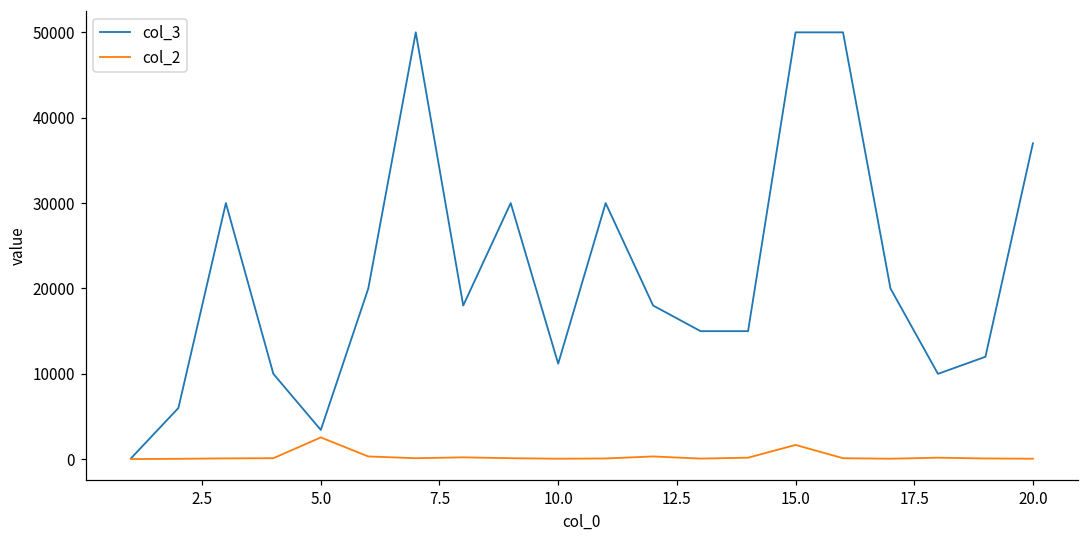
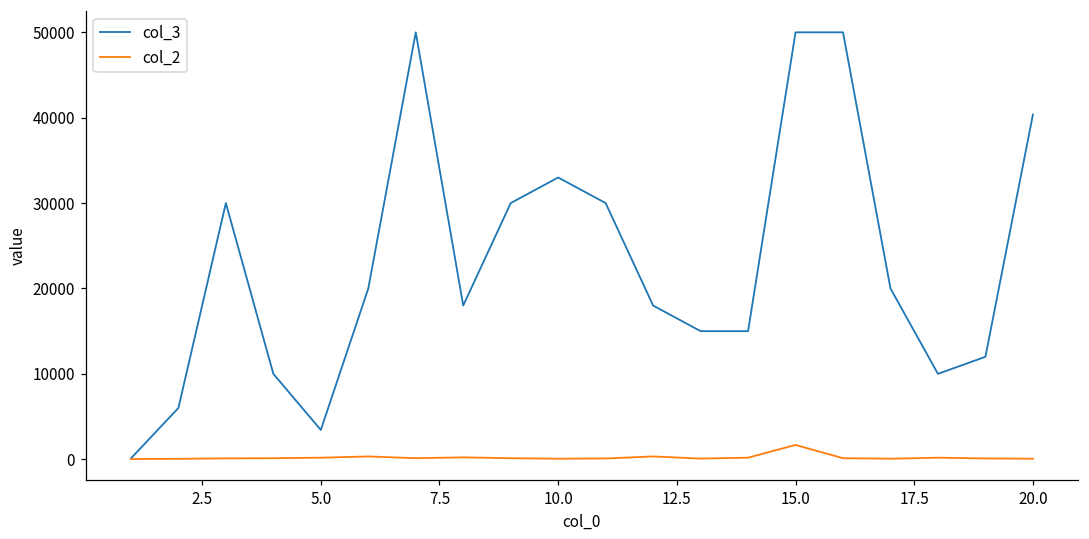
  {
    "col_3": {
      "5.0": 3000,
-     "10.0": 11000,
+     "10.0": 33000,
      "15.0": 50000,
-     "20.0": 37000
+     "20.0": 40000
    },
    "col_2": {
-     "5.0": 3000,
+     "5.0": 0,
      "10.0": 0,
      "15.0": 2000,
      "20.0": 0
    }
  }
